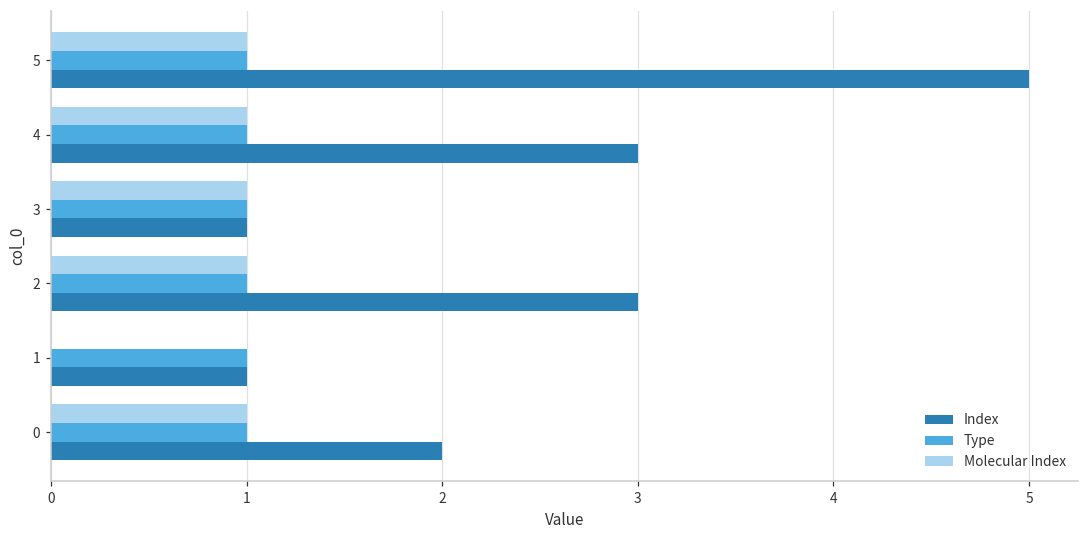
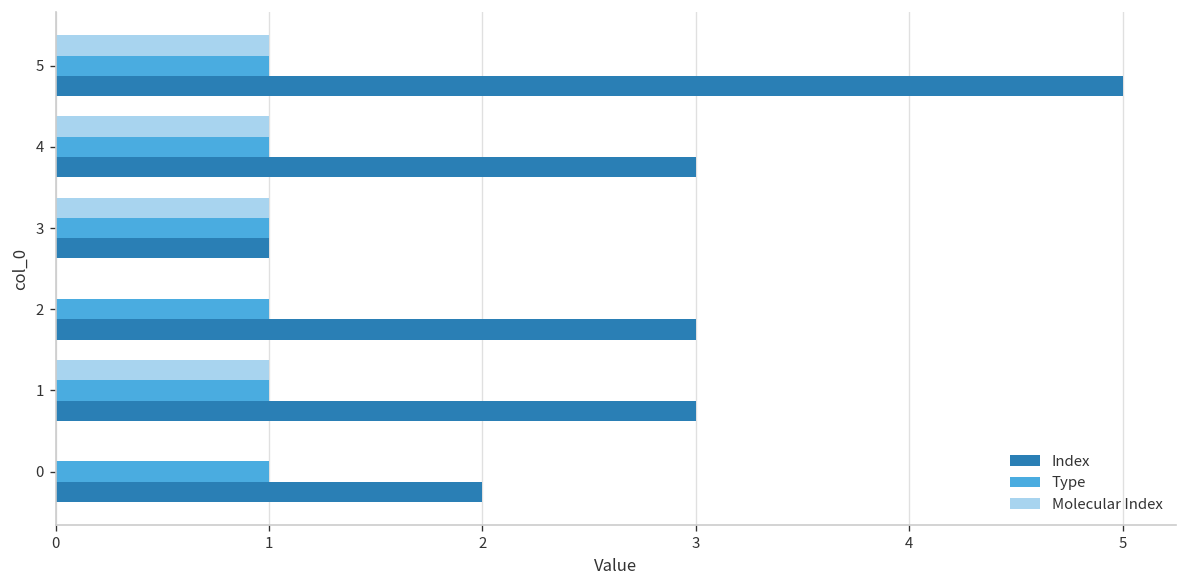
  {
    "Index": {
      "5": 5,
      "4": 3,
      "3": 1,
      "2": 3,
-     "1": 1,
+     "1": 3,
      "0": 2
    },
    "Type": {
      "5": 1,
      "4": 1,
      "3": 1,
      "2": 1,
      "1": 1,
      "0": 1
    },
    "Molecular Index": {
      "5": 1,
      "4": 1,
      "3": 1,
-     "2": 1,
-     "1": 0,
-     "0": 1
+     "2": 0,
+     "1": 1,
+     "0": 0
    }
  }
